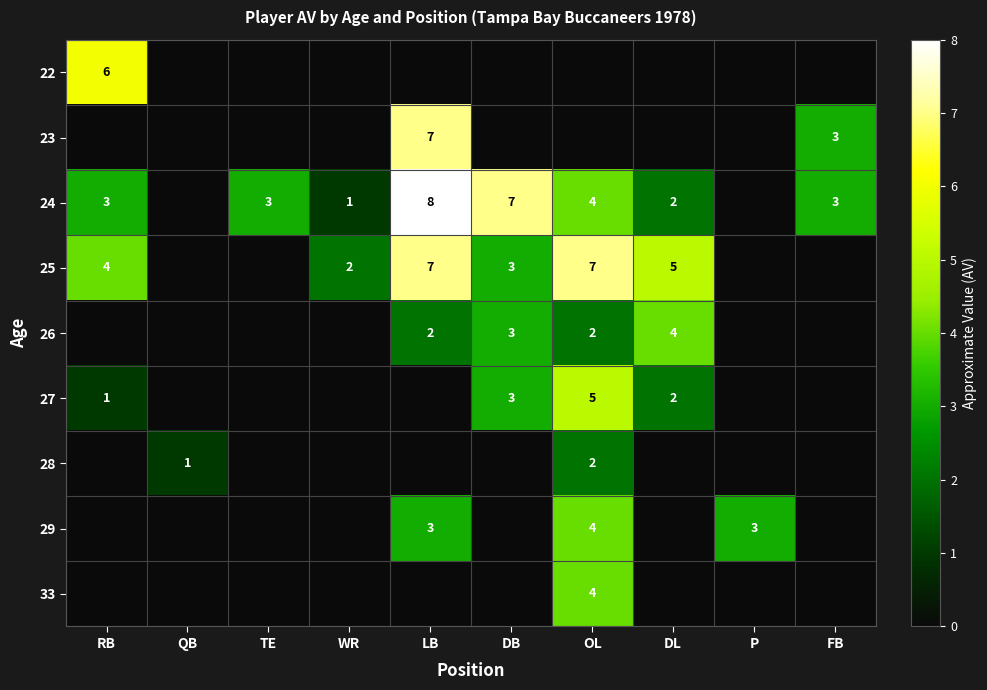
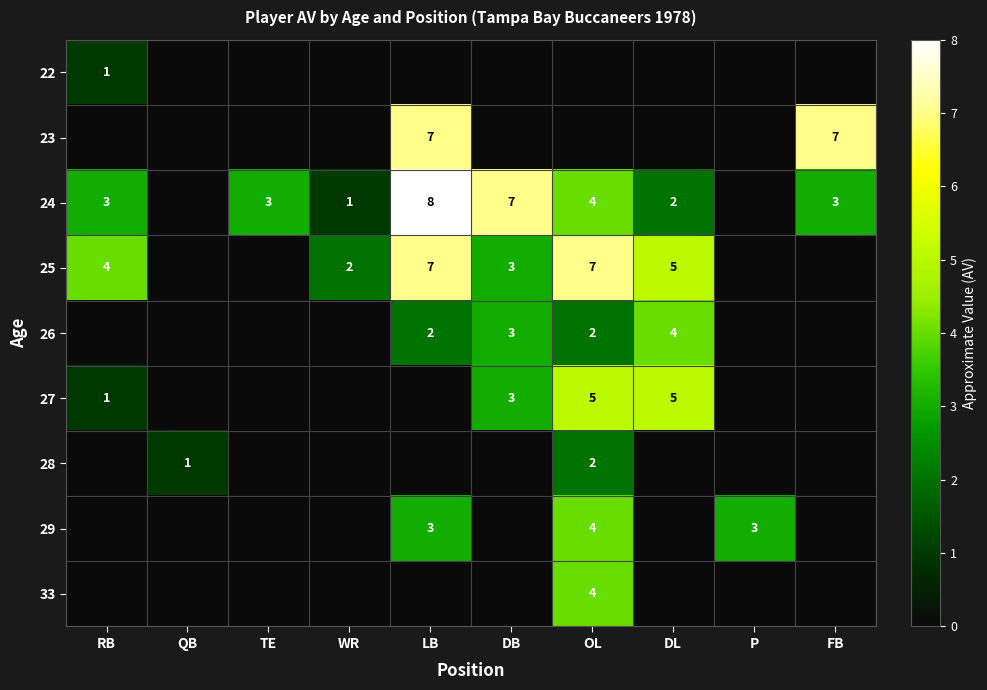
  {
    "22": {
-     "RB": 6
+     "RB": 1
    },
    "23": {
      "LB": 7,
-     "FB": 3
+     "FB": 7
    },
    "24": {
      "RB": 3,
      "TE": 3,
      "WR": 1,
      "LB": 8,
      "DB": 7,
      "OL": 4,
      "DL": 2,
      "FB": 3
    },
    "25": {
      "RB": 4,
      "WR": 2,
      "LB": 7,
      "DB": 3,
      "OL": 7,
      "DL": 5
    },
    "26": {
      "LB": 2,
      "DB": 3,
      "OL": 2,
      "DL": 4
    },
    "27": {
      "RB": 1,
      "DB": 3,
      "OL": 5,
-     "DL": 2
+     "DL": 5
    },
    "28": {
      "QB": 1,
      "OL": 2
    },
    "29": {
      "LB": 3,
      "OL": 4,
      "P": 3
    },
    "33": {
      "OL": 4
    }
  }
